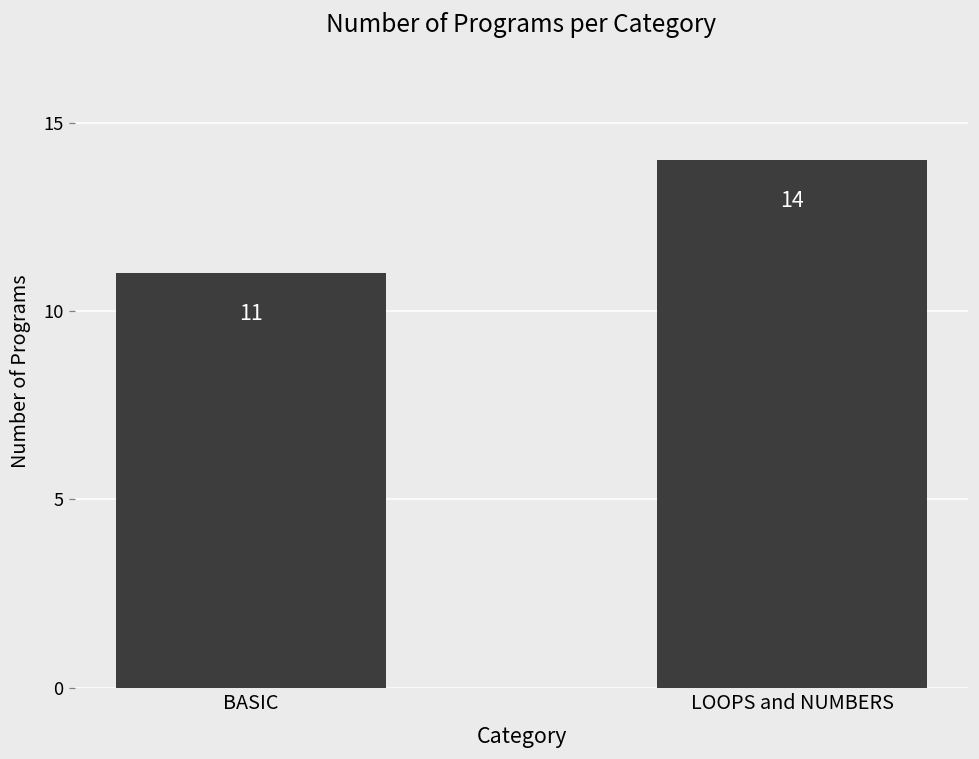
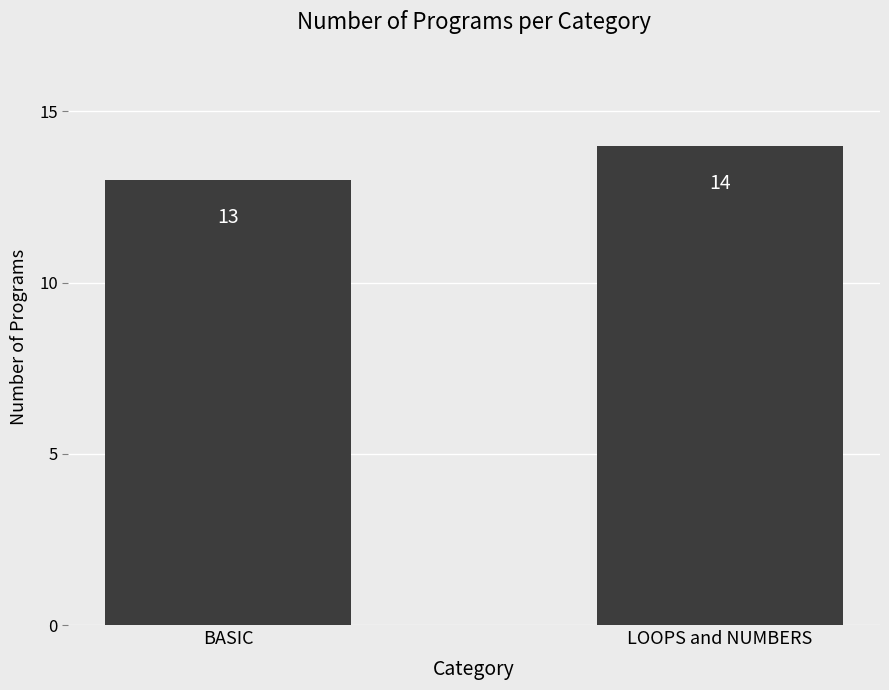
  {
-   "BASIC": 11,
+   "BASIC": 13,
    "LOOPS and NUMBERS": 14
  }
